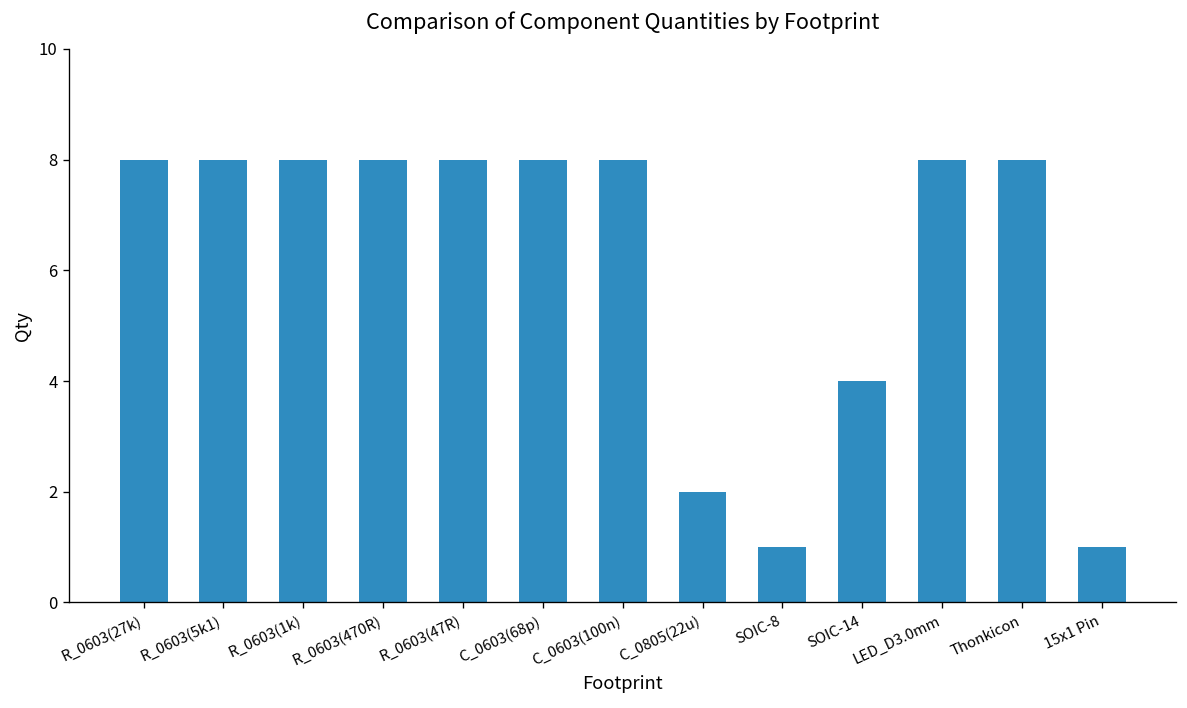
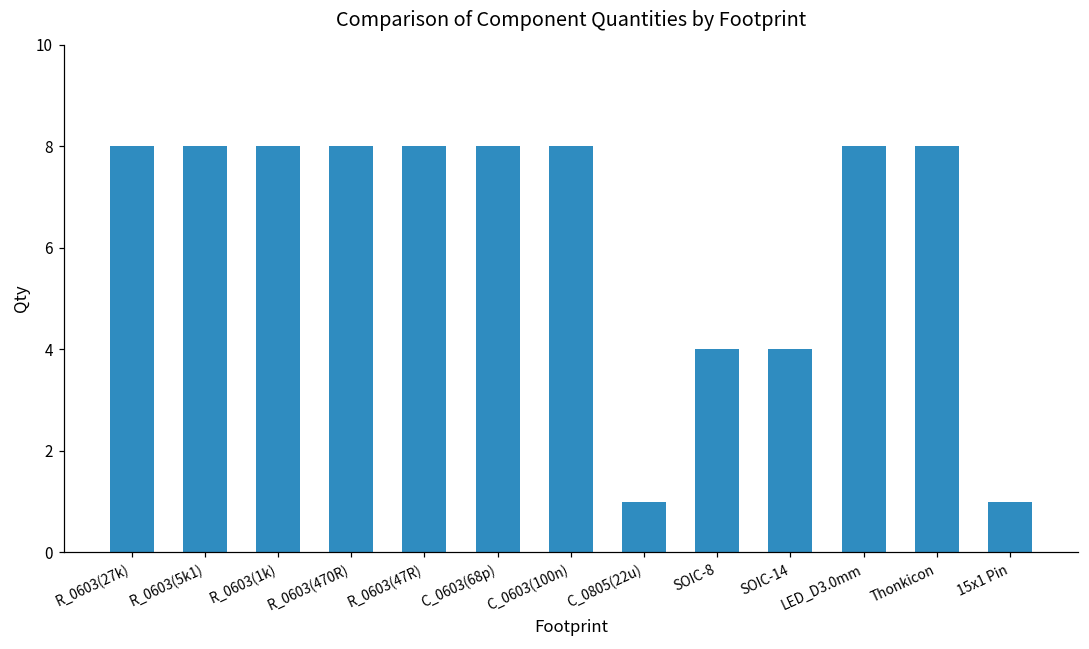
  {
    "R_0603(27k)": 8,
    "R_0603(5k1)": 8,
    "R_0603(1k)": 8,
    "R_0603(470R)": 8,
    "R_0603(47R)": 8,
    "C_0603(68p)": 8,
    "C_0603(100n)": 8,
-   "C_0805(22u)": 2,
-   "SOIC-8": 1,
+   "C_0805(22u)": 1,
+   "SOIC-8": 4,
    "SOIC-14": 4,
    "LED_D3.0mm": 8,
    "Thonkicon": 8,
    "15x1 Pin": 1
  }
